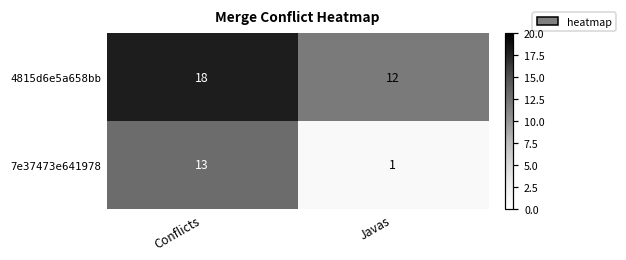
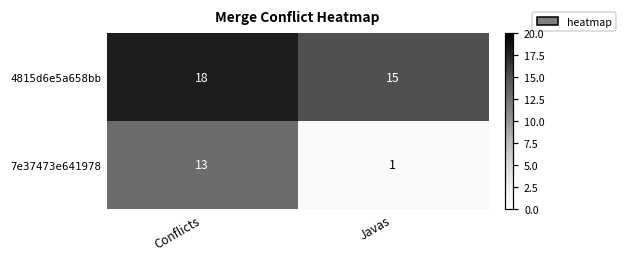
  {
    "4815d6e5a658bb": {
      "Conflicts": 18,
-     "Javas": 12
+     "Javas": 15
    },
    "7e37473e641978": {
      "Conflicts": 13,
      "Javas": 1
    }
  }
